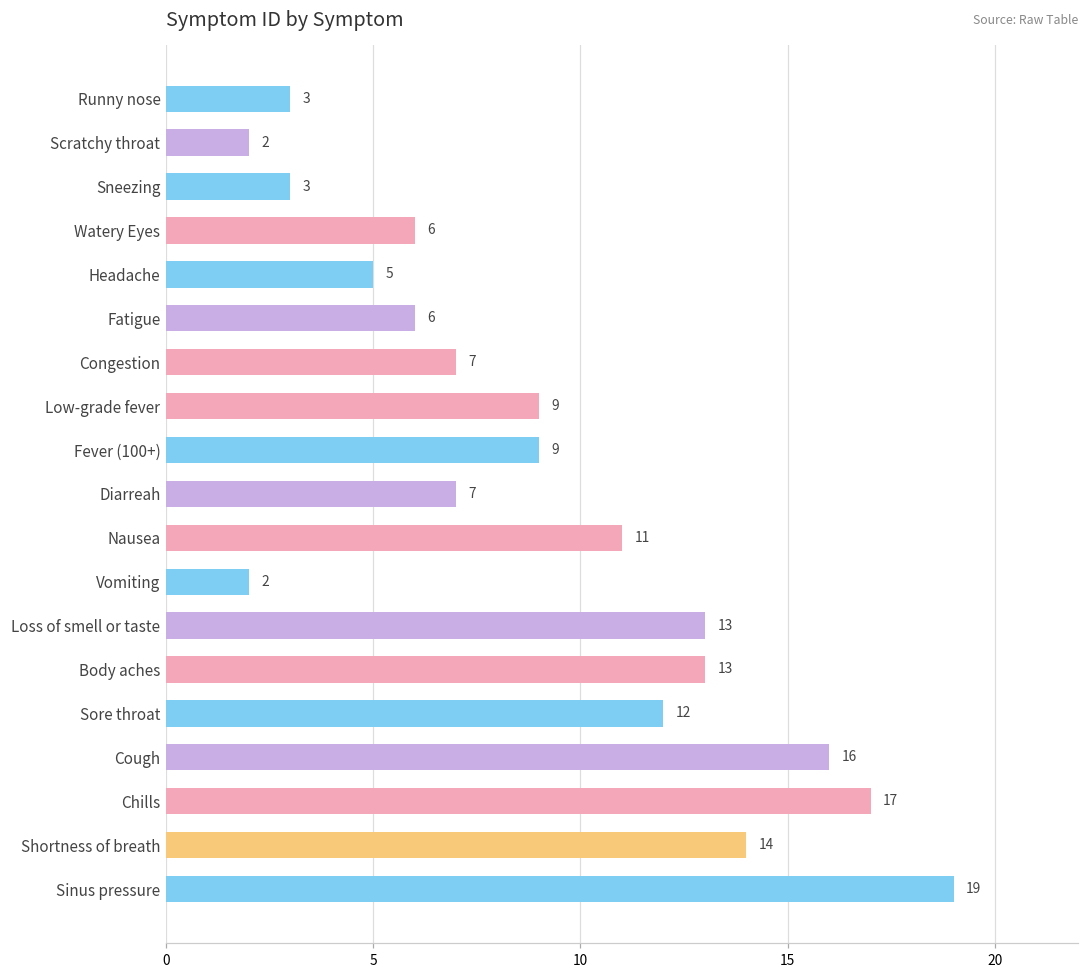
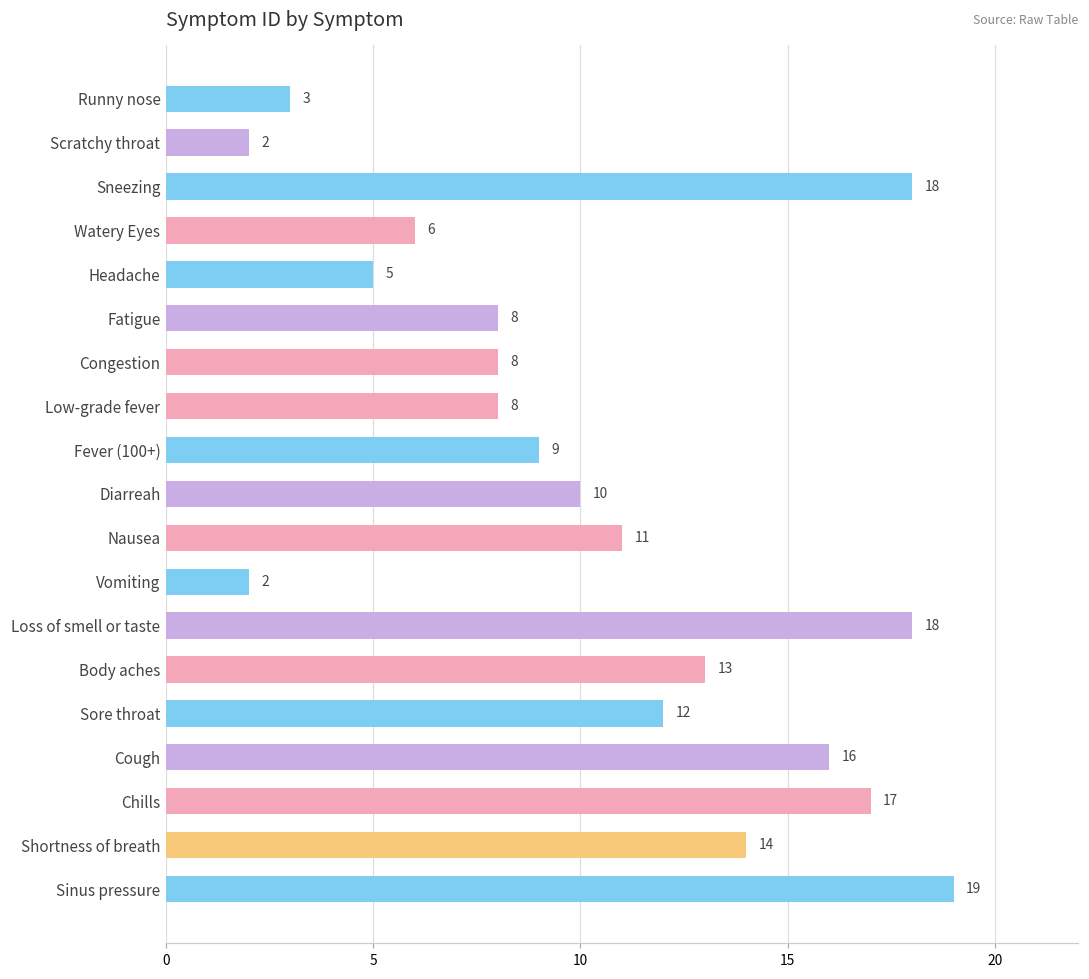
  {
    "Runny nose": 3,
    "Scratchy throat": 2,
-   "Sneezing": 3,
+   "Sneezing": 18,
    "Watery Eyes": 6,
    "Headache": 5,
-   "Fatigue": 6,
-   "Congestion": 7,
-   "Low-grade fever": 9,
+   "Fatigue": 8,
+   "Congestion": 8,
+   "Low-grade fever": 8,
    "Fever (100+)": 9,
-   "Diarreah": 7,
+   "Diarreah": 10,
    "Nausea": 11,
    "Vomiting": 2,
-   "Loss of smell or taste": 13,
+   "Loss of smell or taste": 18,
    "Body aches": 13,
    "Sore throat": 12,
    "Cough": 16,
    "Chills": 17,
    "Shortness of breath": 14,
    "Sinus pressure": 19
  }
